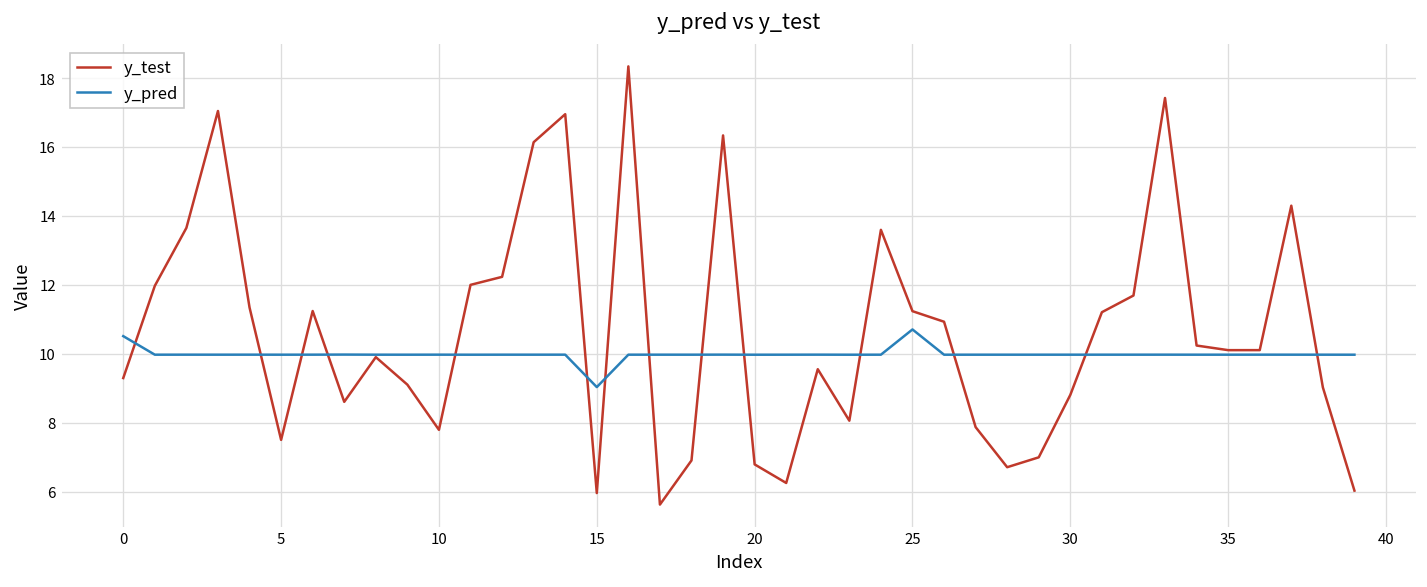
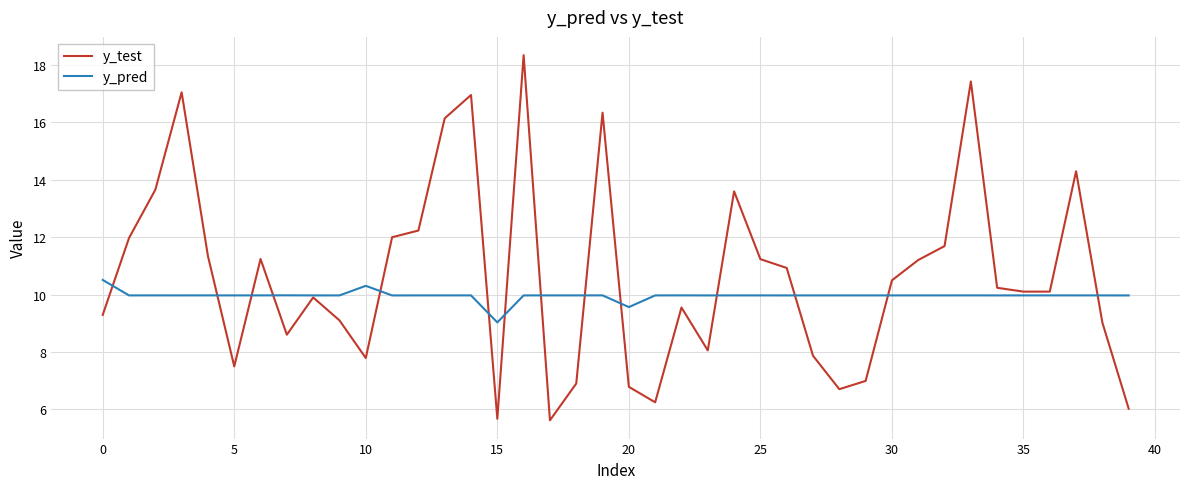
  {
    "y_test": {
      "0": 9.3,
      "5": 7.5,
      "10": 7.8,
-     "15": 6.0,
+     "15": 5.7,
      "20": 6.8,
      "25": 11.2,
-     "30": 8.8,
+     "30": 10.5,
      "35": 10.1
    },
    "y_pred": {
      "0": 10.5,
      "5": 10.0,
-     "10": 10.0,
+     "10": 10.3,
      "15": 9.0,
-     "20": 10.0,
-     "25": 10.7,
+     "20": 9.6,
+     "25": 10.0,
      "30": 10.0,
      "35": 10.0
    }
  }
